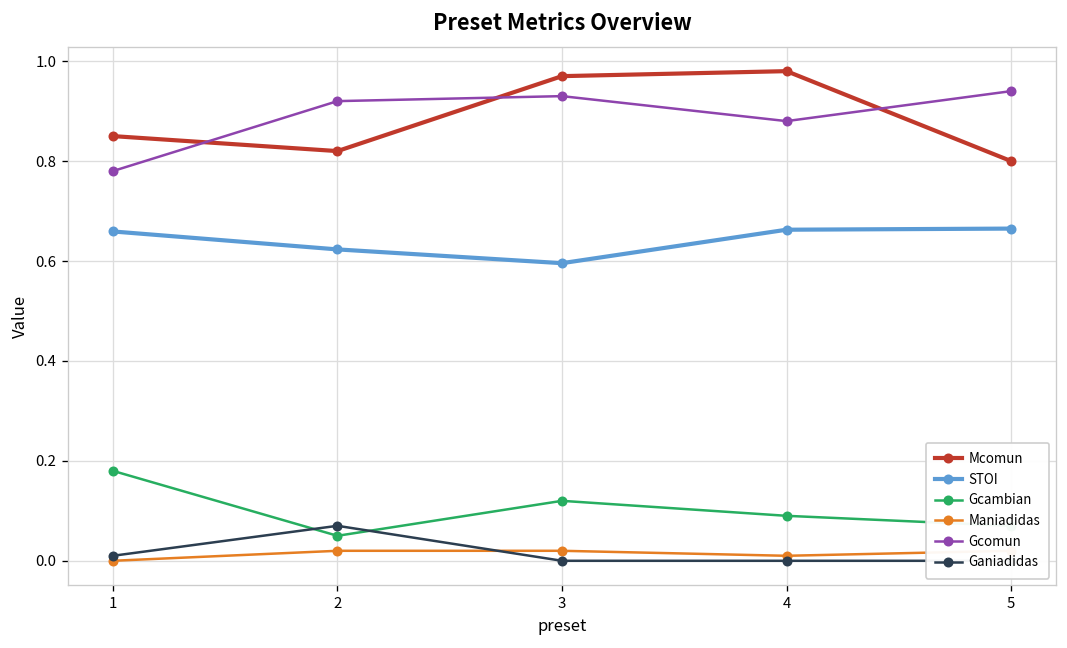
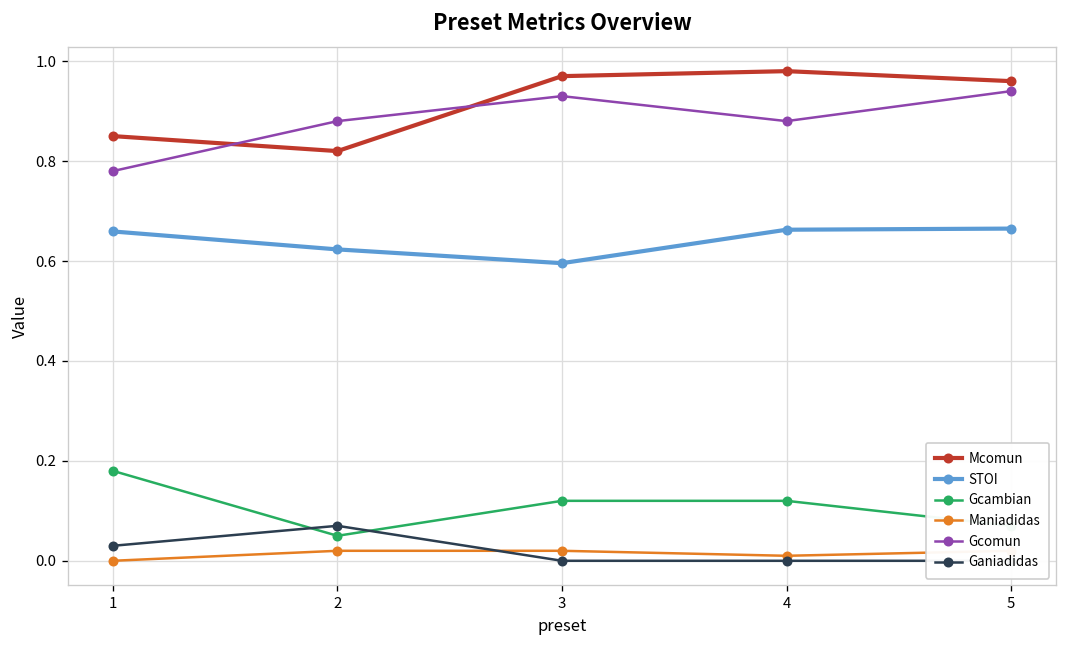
  {
    "Mcomun": {
      "1": 0.85,
      "2": 0.82,
      "3": 0.97,
      "4": 0.98,
-     "5": 0.80
+     "5": 0.96
    },
    "STOI": {
      "1": 0.66,
      "2": 0.62,
      "3": 0.60,
      "4": 0.66,
      "5": 0.66
    },
    "Gcambian": {
      "1": 0.18,
      "2": 0.05,
      "3": 0.12,
-     "4": 0.09
+     "4": 0.12
    },
    "Maniadidas": {
      "1": 0.00,
      "2": 0.02,
      "3": 0.02,
      "4": 0.01
    },
    "Gcomun": {
      "1": 0.78,
-     "2": 0.92,
+     "2": 0.88,
      "3": 0.93,
      "4": 0.88,
      "5": 0.94
    },
    "Ganiadidas": {
-     "1": 0.01,
+     "1": 0.03,
      "2": 0.07,
      "3": 0.00,
      "4": 0.00
    }
  }
